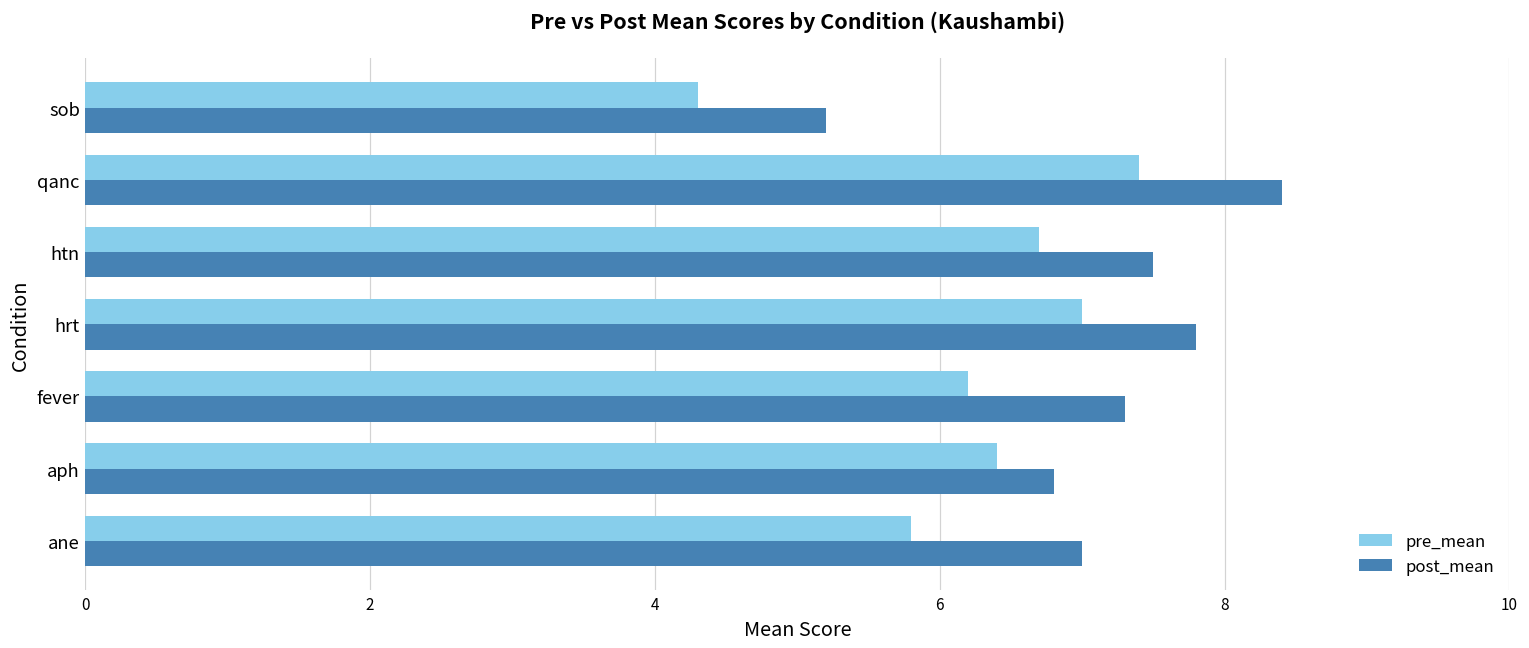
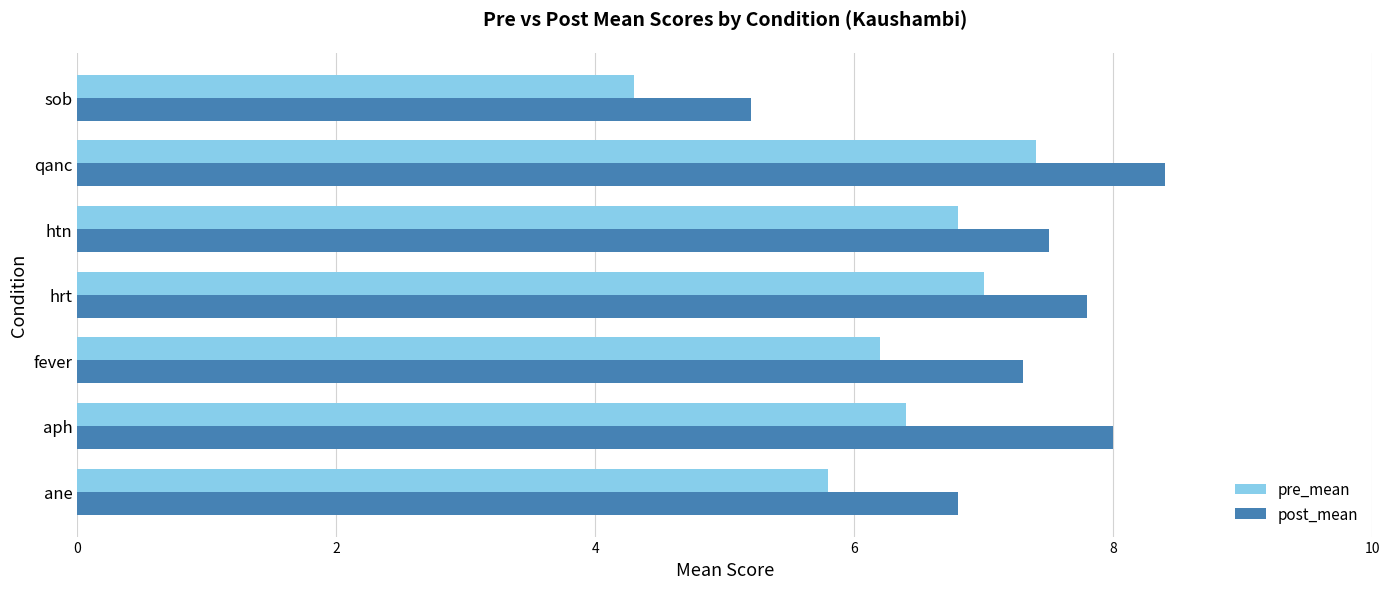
  {
    "pre_mean": {
      "sob": 4.3,
      "qanc": 7.4,
-     "htn": 6.7,
+     "htn": 6.8,
      "hrt": 7.0,
      "fever": 6.2,
      "aph": 6.4,
      "ane": 5.8
    },
    "post_mean": {
      "sob": 5.2,
      "qanc": 8.4,
      "htn": 7.5,
      "hrt": 7.8,
      "fever": 7.3,
-     "aph": 6.8,
-     "ane": 7.0
+     "aph": 8.0,
+     "ane": 6.8
    }
  }
